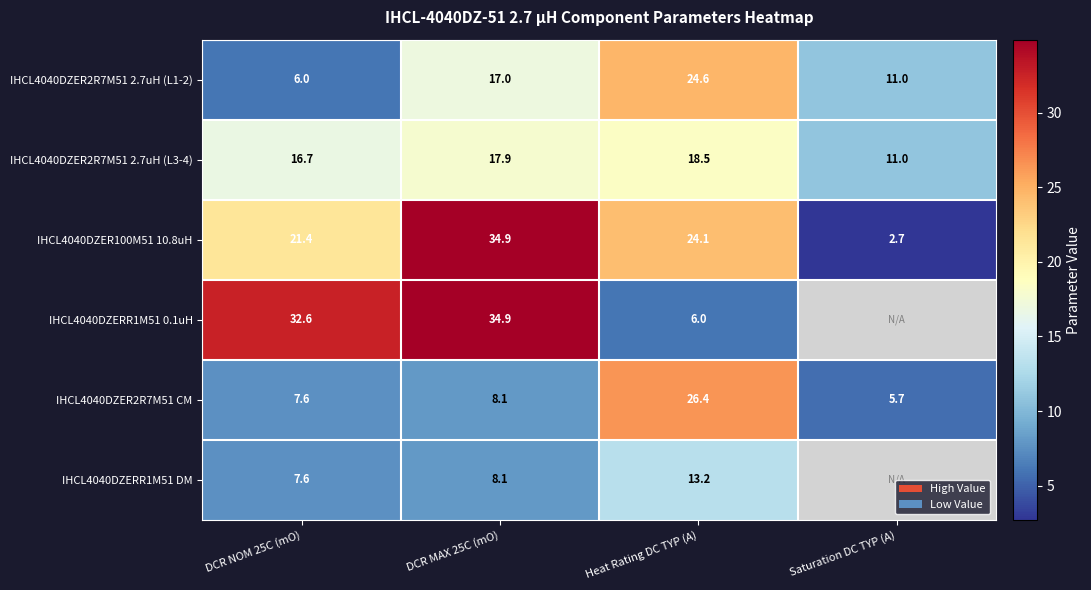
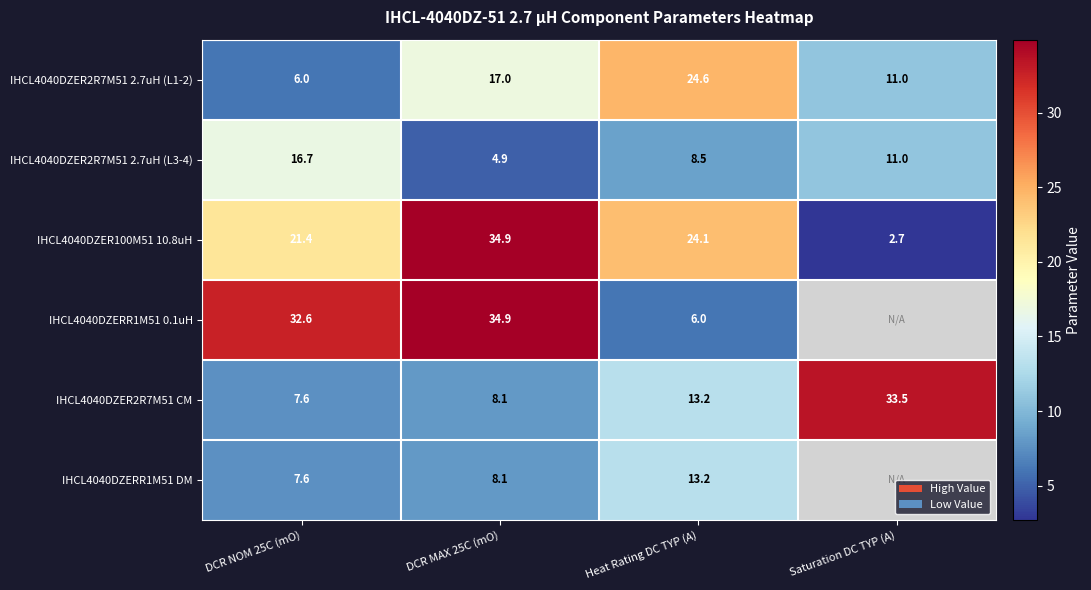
  {
    "IHCL4040DZER2R7M51 2.7uH (L1-2)": {
      "DCR NOM 25C (mO)": 6.0,
      "DCR MAX 25C (mO)": 17.0,
      "Heat Rating DC TYP (A)": 24.6,
      "Saturation DC TYP (A)": 11.0
    },
    "IHCL4040DZER2R7M51 2.7uH (L3-4)": {
      "DCR NOM 25C (mO)": 16.7,
-     "DCR MAX 25C (mO)": 17.9,
-     "Heat Rating DC TYP (A)": 18.5,
+     "DCR MAX 25C (mO)": 4.9,
+     "Heat Rating DC TYP (A)": 8.5,
      "Saturation DC TYP (A)": 11.0
    },
    "IHCL4040DZER100M51 10.8uH": {
      "DCR NOM 25C (mO)": 21.4,
      "DCR MAX 25C (mO)": 34.9,
      "Heat Rating DC TYP (A)": 24.1,
      "Saturation DC TYP (A)": 2.7
    },
    "IHCL4040DZERR1M51 0.1uH": {
      "DCR NOM 25C (mO)": 32.6,
      "DCR MAX 25C (mO)": 34.9,
      "Heat Rating DC TYP (A)": 6.0
    },
    "IHCL4040DZER2R7M51 CM": {
      "DCR NOM 25C (mO)": 7.6,
      "DCR MAX 25C (mO)": 8.1,
-     "Heat Rating DC TYP (A)": 26.4,
-     "Saturation DC TYP (A)": 5.7
+     "Heat Rating DC TYP (A)": 13.2,
+     "Saturation DC TYP (A)": 33.5
    },
    "IHCL4040DZERR1M51 DM": {
      "DCR NOM 25C (mO)": 7.6,
      "DCR MAX 25C (mO)": 8.1,
      "Heat Rating DC TYP (A)": 13.2
    }
  }
